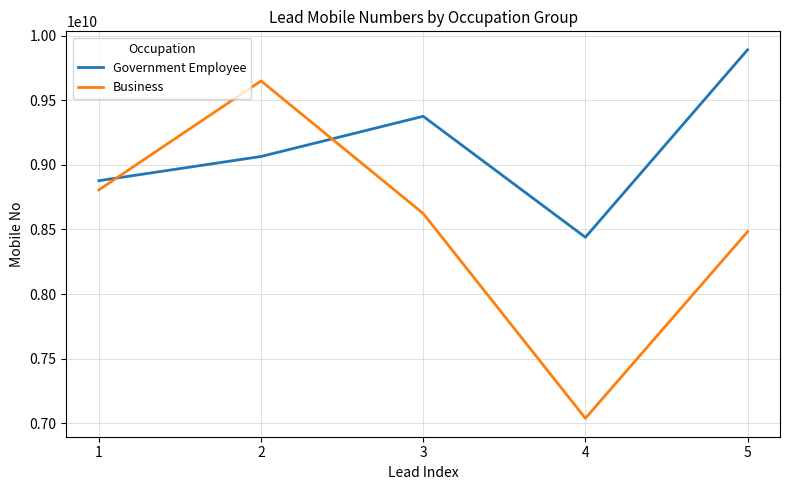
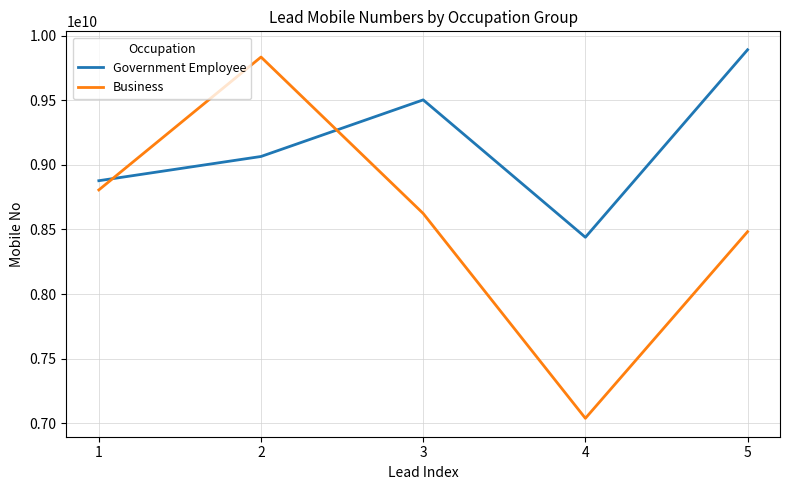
  {
    "Government Employee": {
      "1": 8880000000,
      "2": 9060000000,
-     "3": 9380000000,
+     "3": 9500000000,
      "4": 8440000000,
      "5": 9890000000
    },
    "Business": {
      "1": 8810000000,
-     "2": 9650000000,
+     "2": 9830000000,
      "3": 8620000000,
      "4": 7040000000,
      "5": 8480000000
    }
  }
